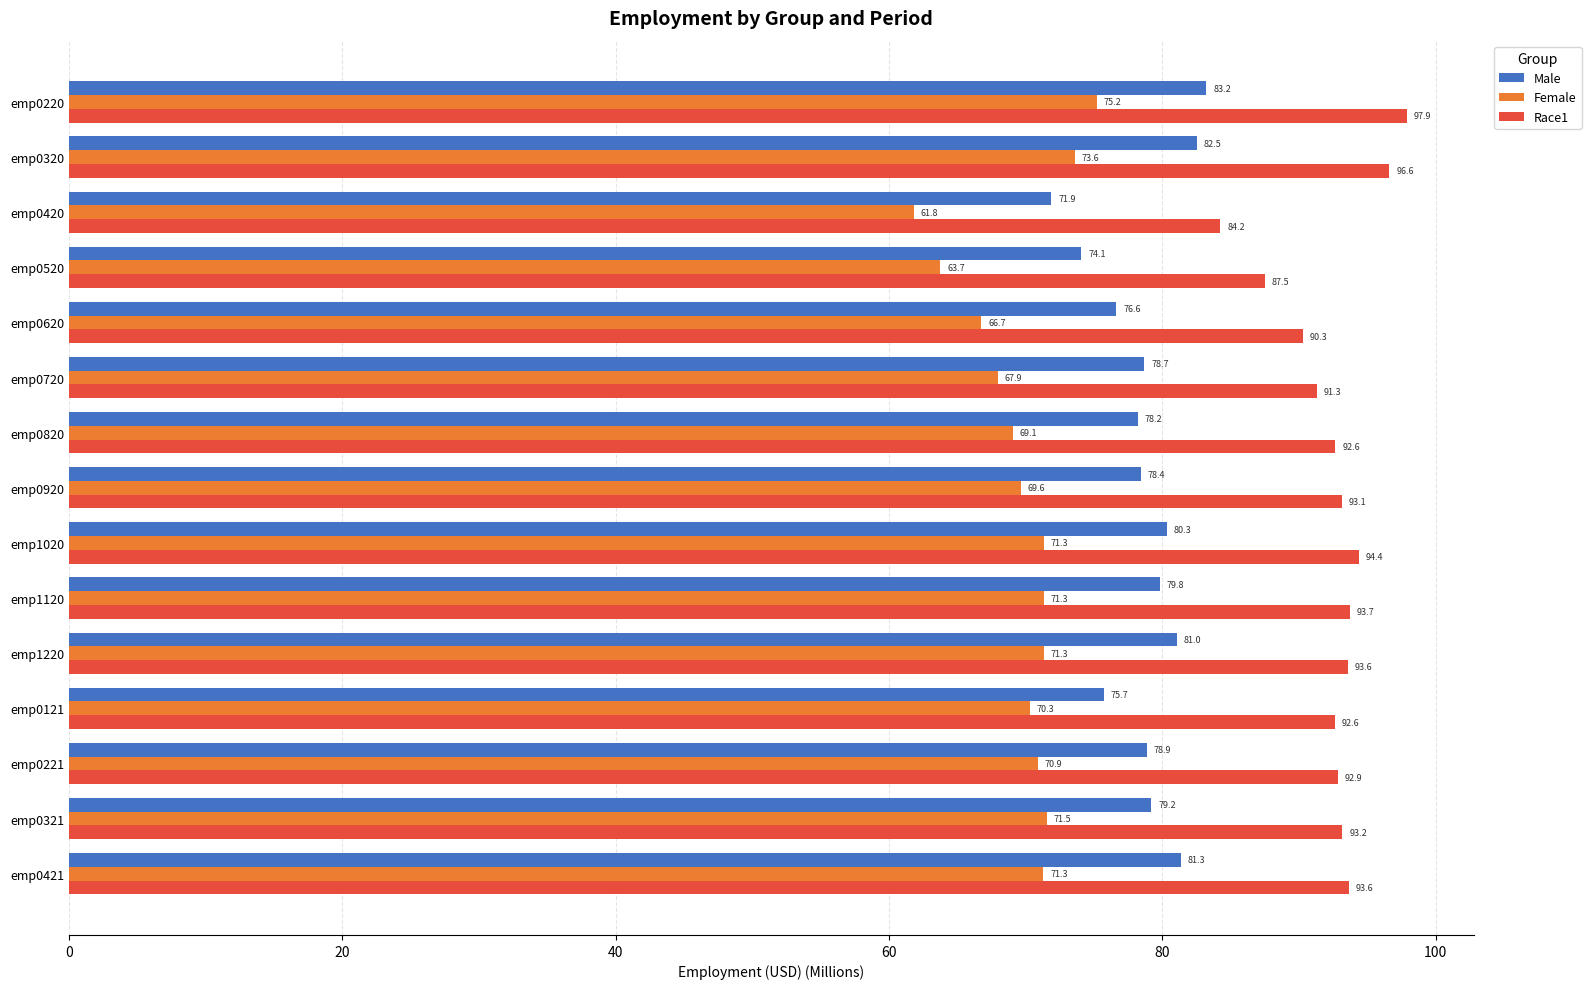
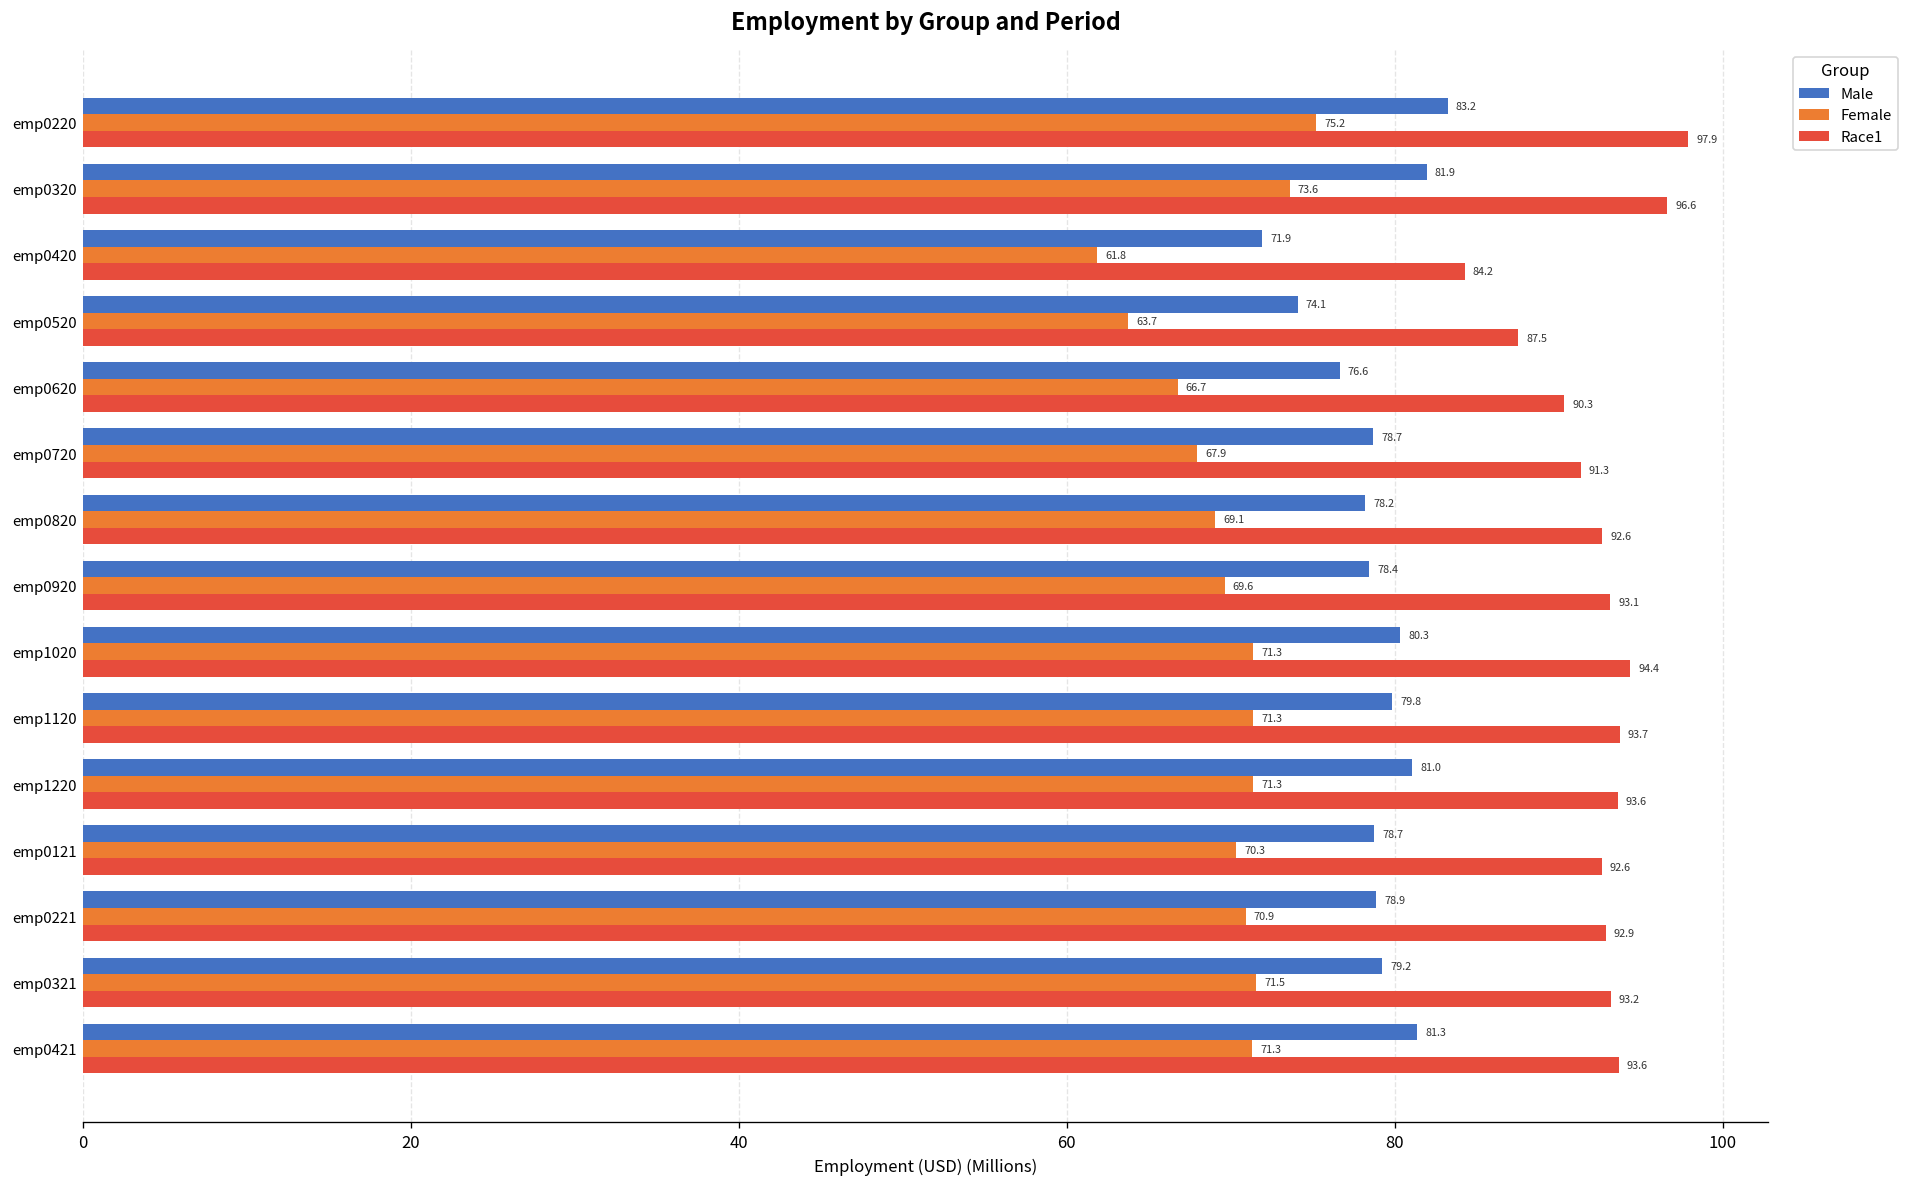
  {
    "Male": {
      "emp0220": 83.2,
-     "emp0320": 82.5,
+     "emp0320": 81.9,
      "emp0420": 71.9,
      "emp0520": 74.1,
      "emp0620": 76.6,
      "emp0720": 78.7,
      "emp0820": 78.2,
      "emp0920": 78.4,
      "emp1020": 80.3,
      "emp1120": 79.8,
      "emp1220": 81.0,
-     "emp0121": 75.7,
+     "emp0121": 78.7,
      "emp0221": 78.9,
      "emp0321": 79.2,
      "emp0421": 81.3
    }
  }
